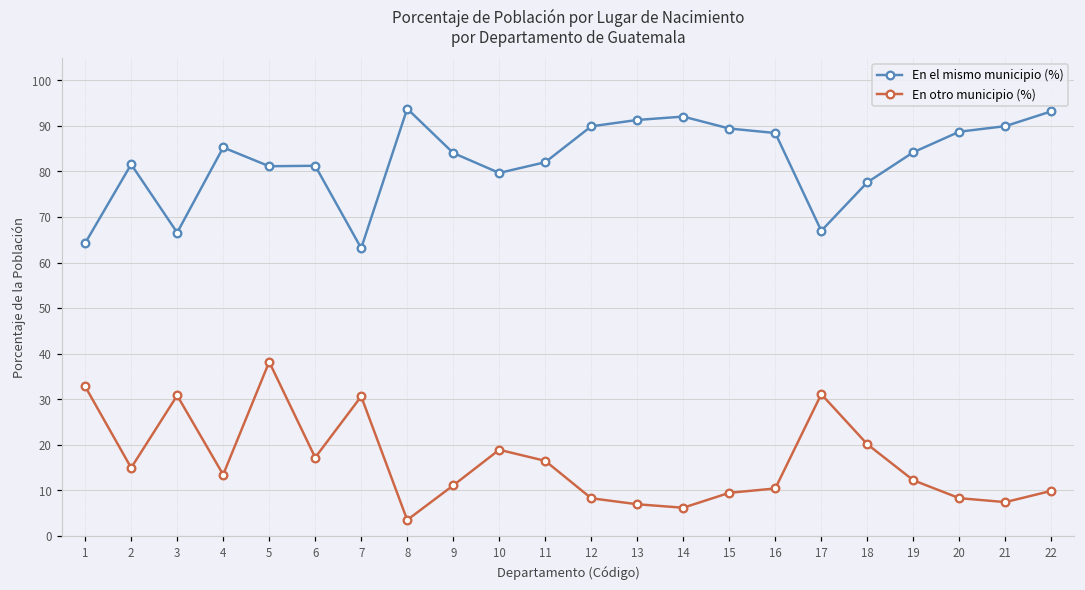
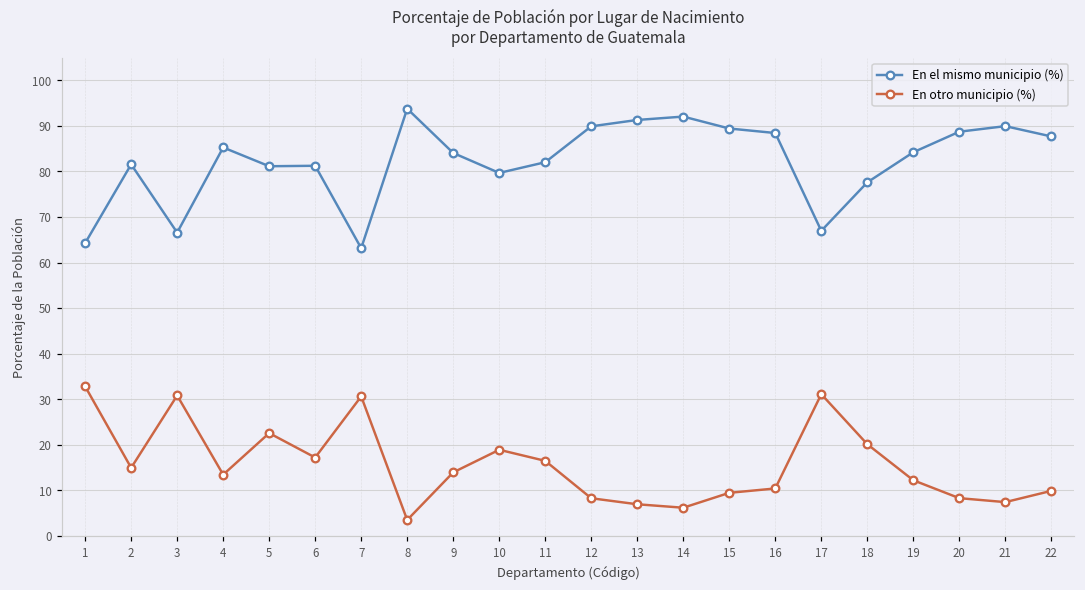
  {
    "En el mismo municipio (%)": {
      "1": 64,
      "2": 82,
      "3": 67,
      "4": 85,
      "5": 81,
      "6": 81,
      "7": 63,
      "8": 94,
      "9": 84,
      "10": 80,
      "11": 82,
      "12": 90,
      "13": 91,
      "14": 92,
      "15": 89,
      "16": 88,
      "17": 67,
      "18": 78,
      "19": 84,
      "20": 89,
      "21": 90,
-     "22": 93
+     "22": 88
    },
    "En otro municipio (%)": {
      "1": 33,
      "2": 15,
      "3": 31,
      "4": 13,
-     "5": 38,
+     "5": 23,
      "6": 17,
      "7": 31,
      "8": 3,
-     "9": 11,
+     "9": 14,
      "10": 19,
      "11": 16,
      "12": 8,
      "13": 7,
      "14": 6,
      "15": 9,
      "16": 10,
      "17": 31,
      "18": 20,
      "19": 12,
      "20": 8,
      "21": 7,
      "22": 10
    }
  }
